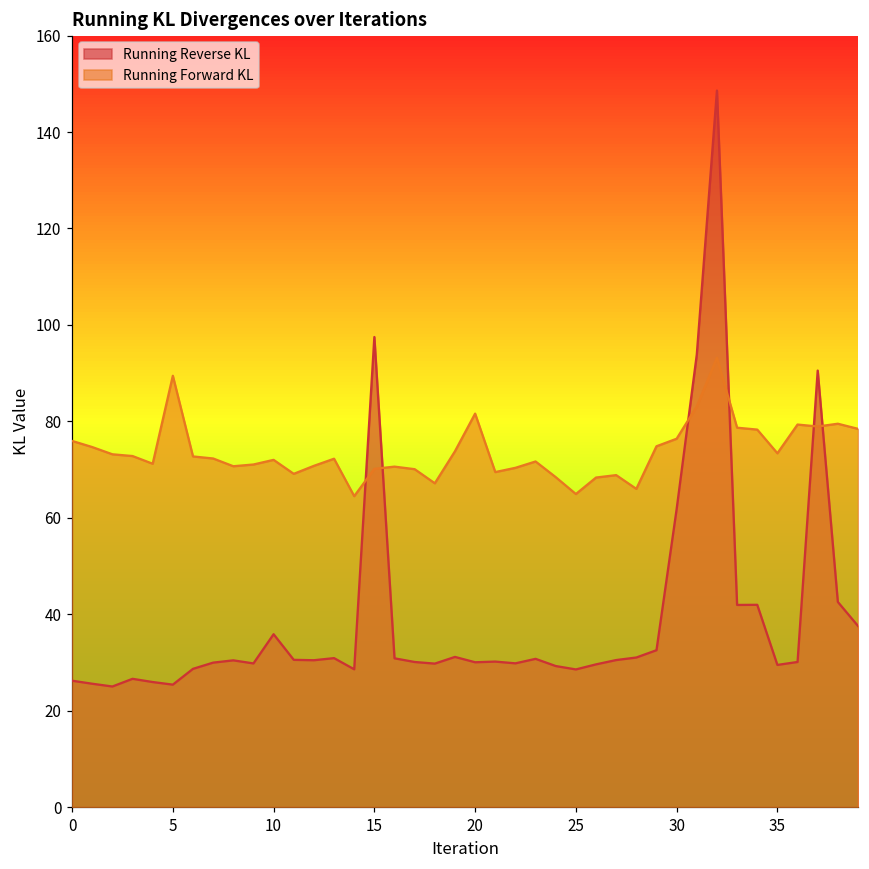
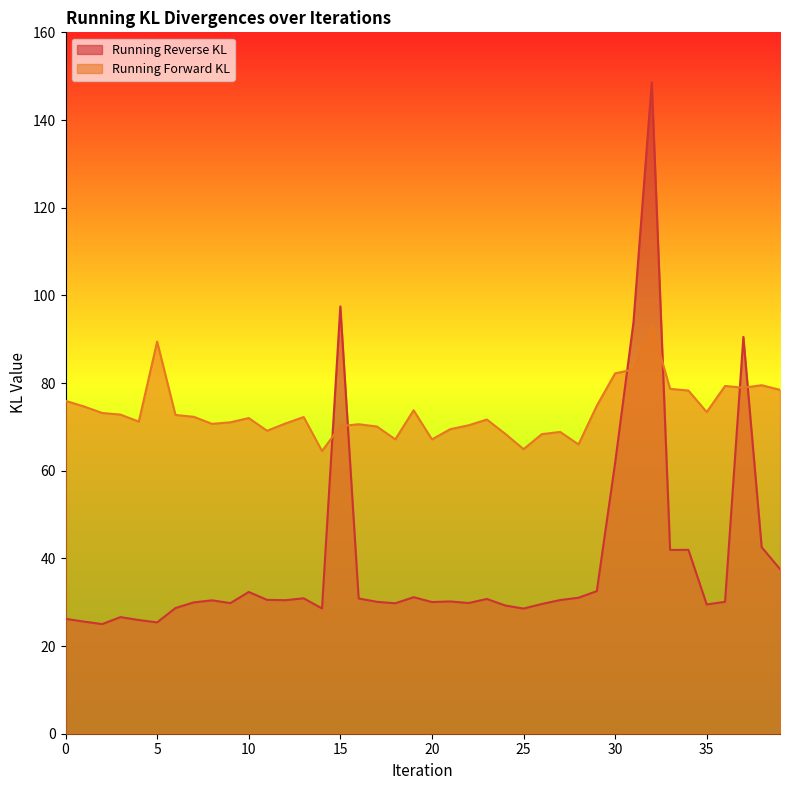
  {
    "Running Reverse KL": {
      "0": 26,
      "5": 25,
-     "10": 36,
+     "10": 32,
      "15": 97,
      "20": 30,
      "25": 29,
      "30": 62,
      "35": 29
    },
    "Running Forward KL": {
      "0": 76,
      "5": 89,
      "10": 72,
      "15": 70,
-     "20": 82,
+     "20": 67,
      "25": 65,
-     "30": 76,
+     "30": 82,
      "35": 73
    }
  }
